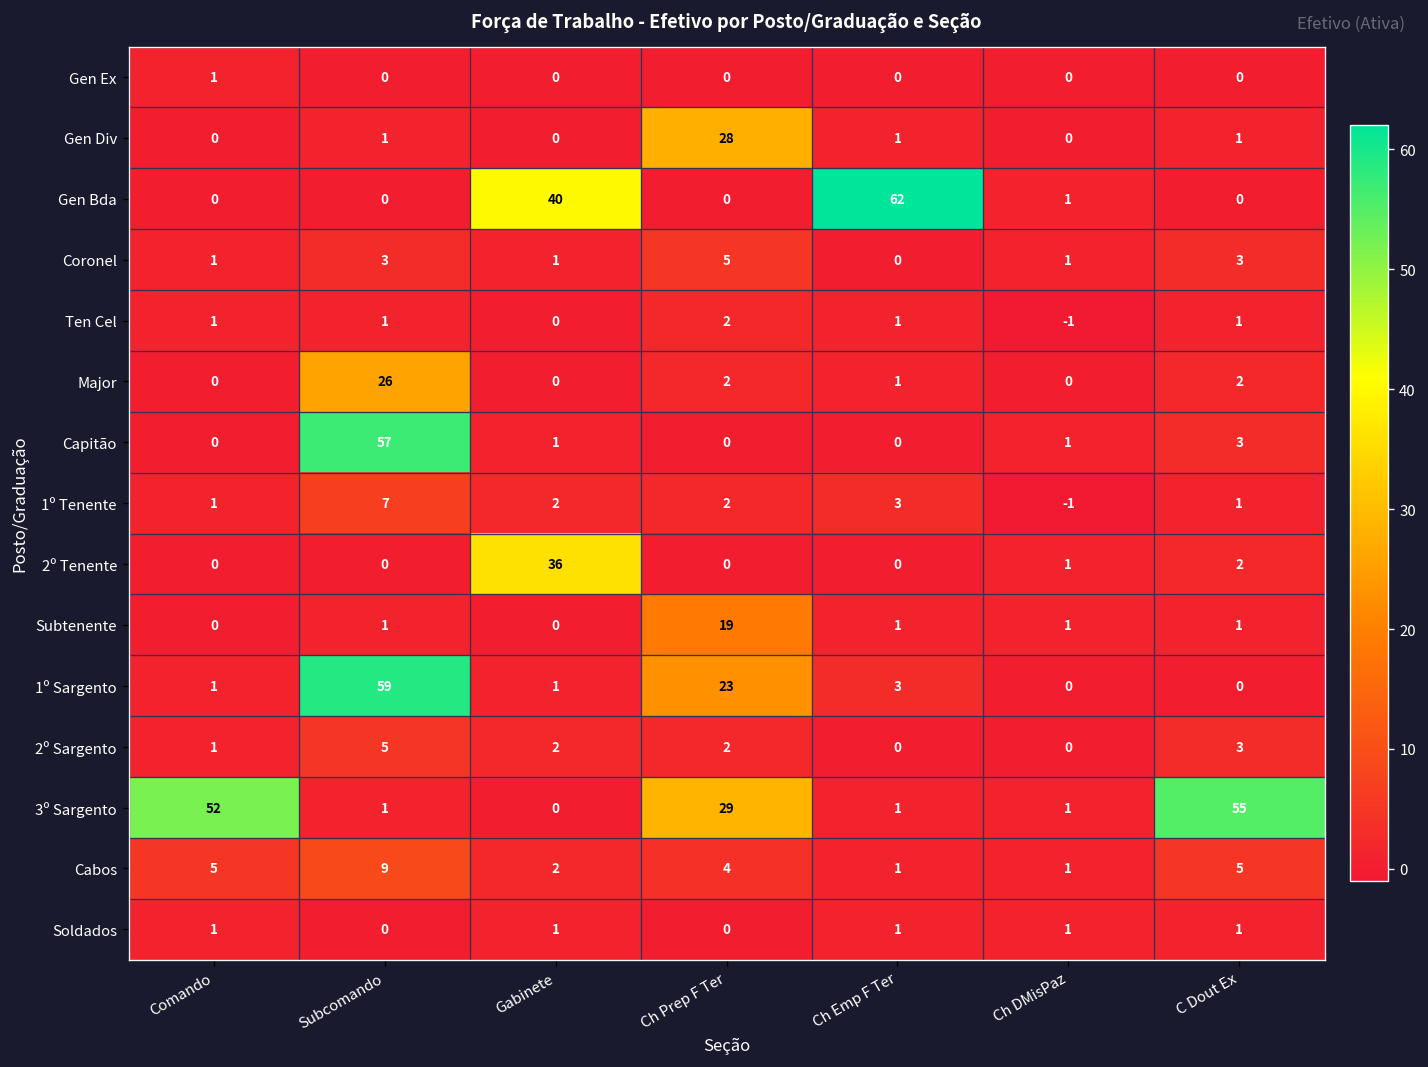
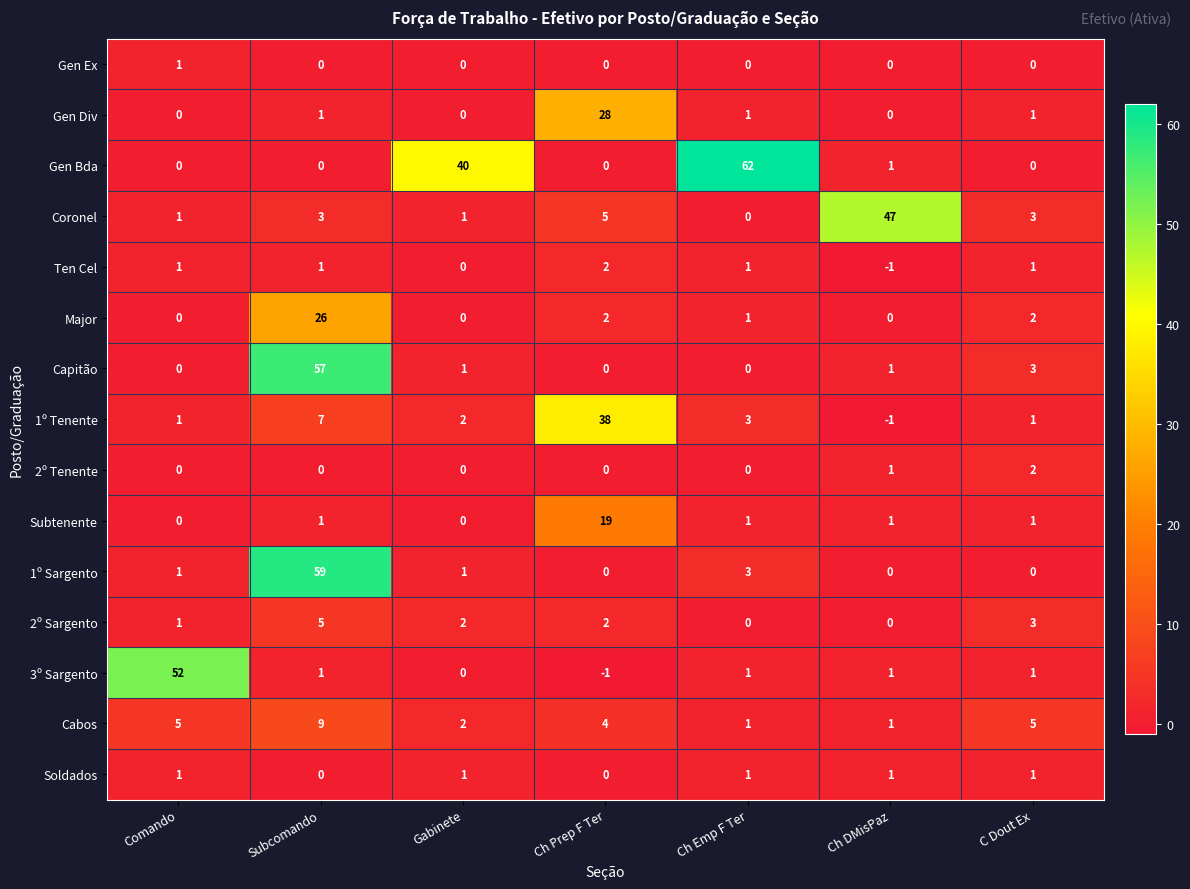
  {
    "Gen Ex": {
      "Comando": 1,
      "Subcomando": 0,
      "Gabinete": 0,
      "Ch Prep F Ter": 0,
      "Ch Emp F Ter": 0,
      "Ch DMisPaz": 0,
      "C Dout Ex": 0
    },
    "Gen Div": {
      "Comando": 0,
      "Subcomando": 1,
      "Gabinete": 0,
      "Ch Prep F Ter": 28,
      "Ch Emp F Ter": 1,
      "Ch DMisPaz": 0,
      "C Dout Ex": 1
    },
    "Gen Bda": {
      "Comando": 0,
      "Subcomando": 0,
      "Gabinete": 40,
      "Ch Prep F Ter": 0,
      "Ch Emp F Ter": 62,
      "Ch DMisPaz": 1,
      "C Dout Ex": 0
    },
    "Coronel": {
      "Comando": 1,
      "Subcomando": 3,
      "Gabinete": 1,
      "Ch Prep F Ter": 5,
      "Ch Emp F Ter": 0,
-     "Ch DMisPaz": 1,
+     "Ch DMisPaz": 47,
      "C Dout Ex": 3
    },
    "Ten Cel": {
      "Comando": 1,
      "Subcomando": 1,
      "Gabinete": 0,
      "Ch Prep F Ter": 2,
      "Ch Emp F Ter": 1,
      "Ch DMisPaz": -1,
      "C Dout Ex": 1
    },
    "Major": {
      "Comando": 0,
      "Subcomando": 26,
      "Gabinete": 0,
      "Ch Prep F Ter": 2,
      "Ch Emp F Ter": 1,
      "Ch DMisPaz": 0,
      "C Dout Ex": 2
    },
    "Capitão": {
      "Comando": 0,
      "Subcomando": 57,
      "Gabinete": 1,
      "Ch Prep F Ter": 0,
      "Ch Emp F Ter": 0,
      "Ch DMisPaz": 1,
      "C Dout Ex": 3
    },
    "1º Tenente": {
      "Comando": 1,
      "Subcomando": 7,
      "Gabinete": 2,
-     "Ch Prep F Ter": 2,
+     "Ch Prep F Ter": 38,
      "Ch Emp F Ter": 3,
      "Ch DMisPaz": -1,
      "C Dout Ex": 1
    },
    "2º Tenente": {
      "Comando": 0,
      "Subcomando": 0,
-     "Gabinete": 36,
+     "Gabinete": 0,
      "Ch Prep F Ter": 0,
      "Ch Emp F Ter": 0,
      "Ch DMisPaz": 1,
      "C Dout Ex": 2
    },
    "Subtenente": {
      "Comando": 0,
      "Subcomando": 1,
      "Gabinete": 0,
      "Ch Prep F Ter": 19,
      "Ch Emp F Ter": 1,
      "Ch DMisPaz": 1,
      "C Dout Ex": 1
    },
    "1º Sargento": {
      "Comando": 1,
      "Subcomando": 59,
      "Gabinete": 1,
-     "Ch Prep F Ter": 23,
+     "Ch Prep F Ter": 0,
      "Ch Emp F Ter": 3,
      "Ch DMisPaz": 0,
      "C Dout Ex": 0
    },
    "2º Sargento": {
      "Comando": 1,
      "Subcomando": 5,
      "Gabinete": 2,
      "Ch Prep F Ter": 2,
      "Ch Emp F Ter": 0,
      "Ch DMisPaz": 0,
      "C Dout Ex": 3
    },
    "3º Sargento": {
      "Comando": 52,
      "Subcomando": 1,
      "Gabinete": 0,
-     "Ch Prep F Ter": 29,
+     "Ch Prep F Ter": -1,
      "Ch Emp F Ter": 1,
      "Ch DMisPaz": 1,
-     "C Dout Ex": 55
+     "C Dout Ex": 1
    },
    "Cabos": {
      "Comando": 5,
      "Subcomando": 9,
      "Gabinete": 2,
      "Ch Prep F Ter": 4,
      "Ch Emp F Ter": 1,
      "Ch DMisPaz": 1,
      "C Dout Ex": 5
    },
    "Soldados": {
      "Comando": 1,
      "Subcomando": 0,
      "Gabinete": 1,
      "Ch Prep F Ter": 0,
      "Ch Emp F Ter": 1,
      "Ch DMisPaz": 1,
      "C Dout Ex": 1
    }
  }
